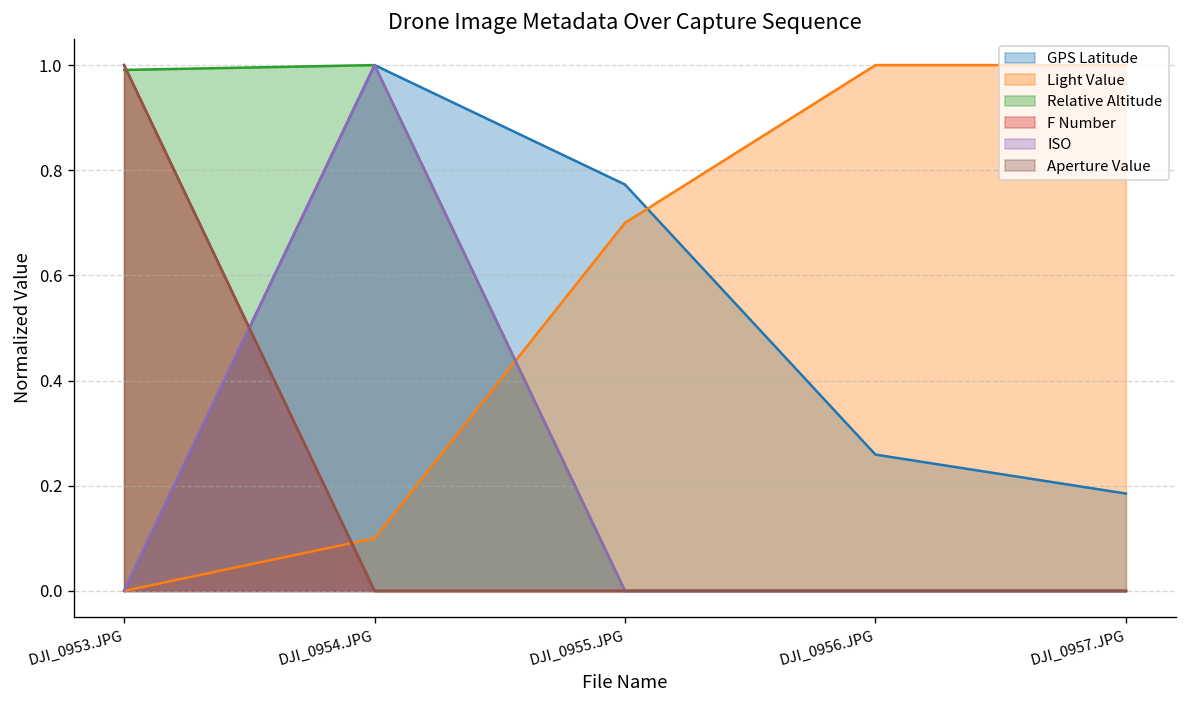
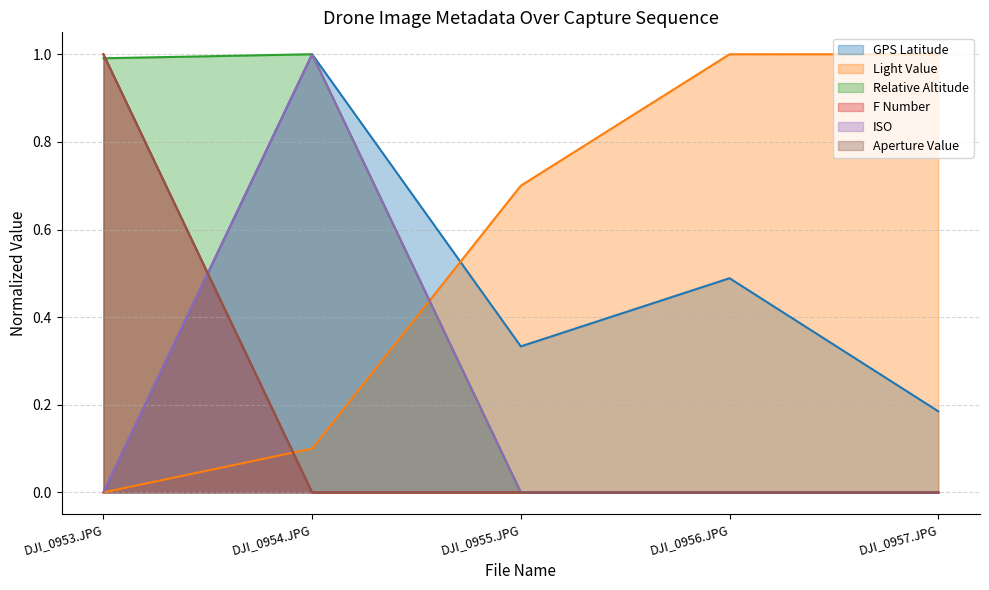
  {
    "GPS Latitude": {
-     "DJI_0955.JPG": 0.77,
-     "DJI_0956.JPG": 0.26,
+     "DJI_0955.JPG": 0.33,
+     "DJI_0956.JPG": 0.49,
      "DJI_0957.JPG": 0.19
    },
    "Light Value": {
      "DJI_0954.JPG": 0.10,
      "DJI_0955.JPG": 0.70,
      "DJI_0956.JPG": 1.00
    },
    "Relative Altitude": {
      "DJI_0953.JPG": 0.99
    },
    "Aperture Value": {
      "DJI_0953.JPG": 1.00,
      "DJI_0954.JPG": 0.00
    }
  }
